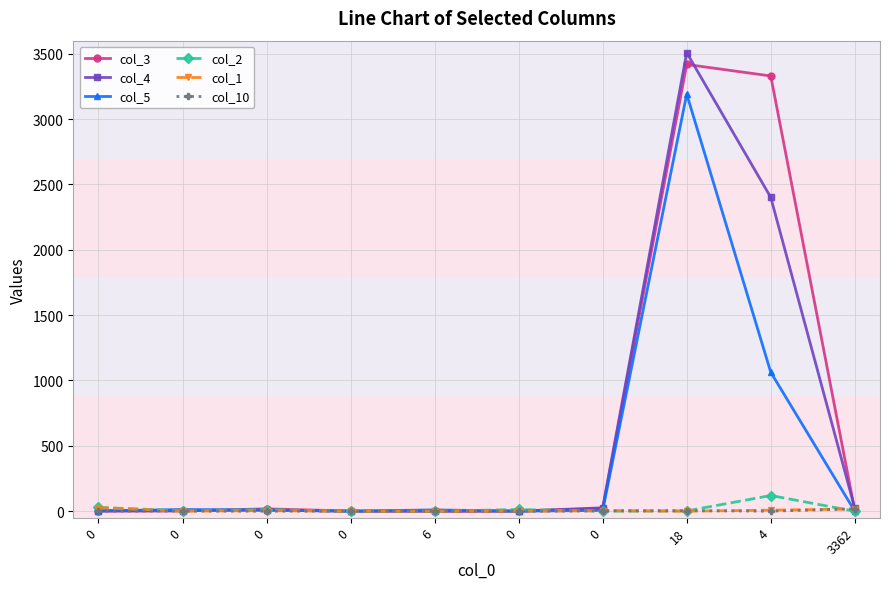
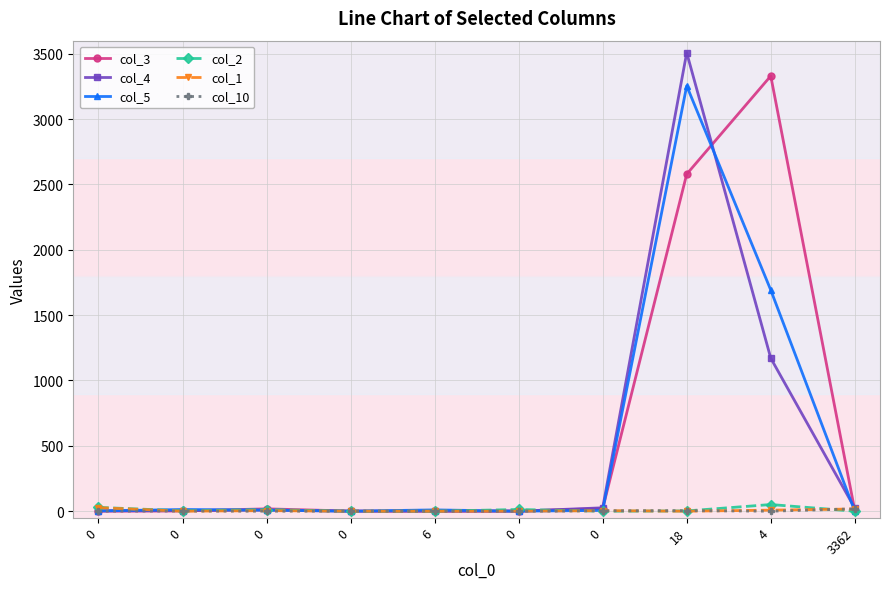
  {
    "col_3": {
-     "18": 3420,
+     "18": 2580,
      "4": 3330
    },
    "col_4": {
      "18": 3510,
-     "4": 2400
+     "4": 1170
    },
    "col_5": {
-     "18": 3190,
-     "4": 1060
+     "18": 3250,
+     "4": 1690
    },
    "col_2": {
-     "4": 120
+     "4": 50
    }
  }
